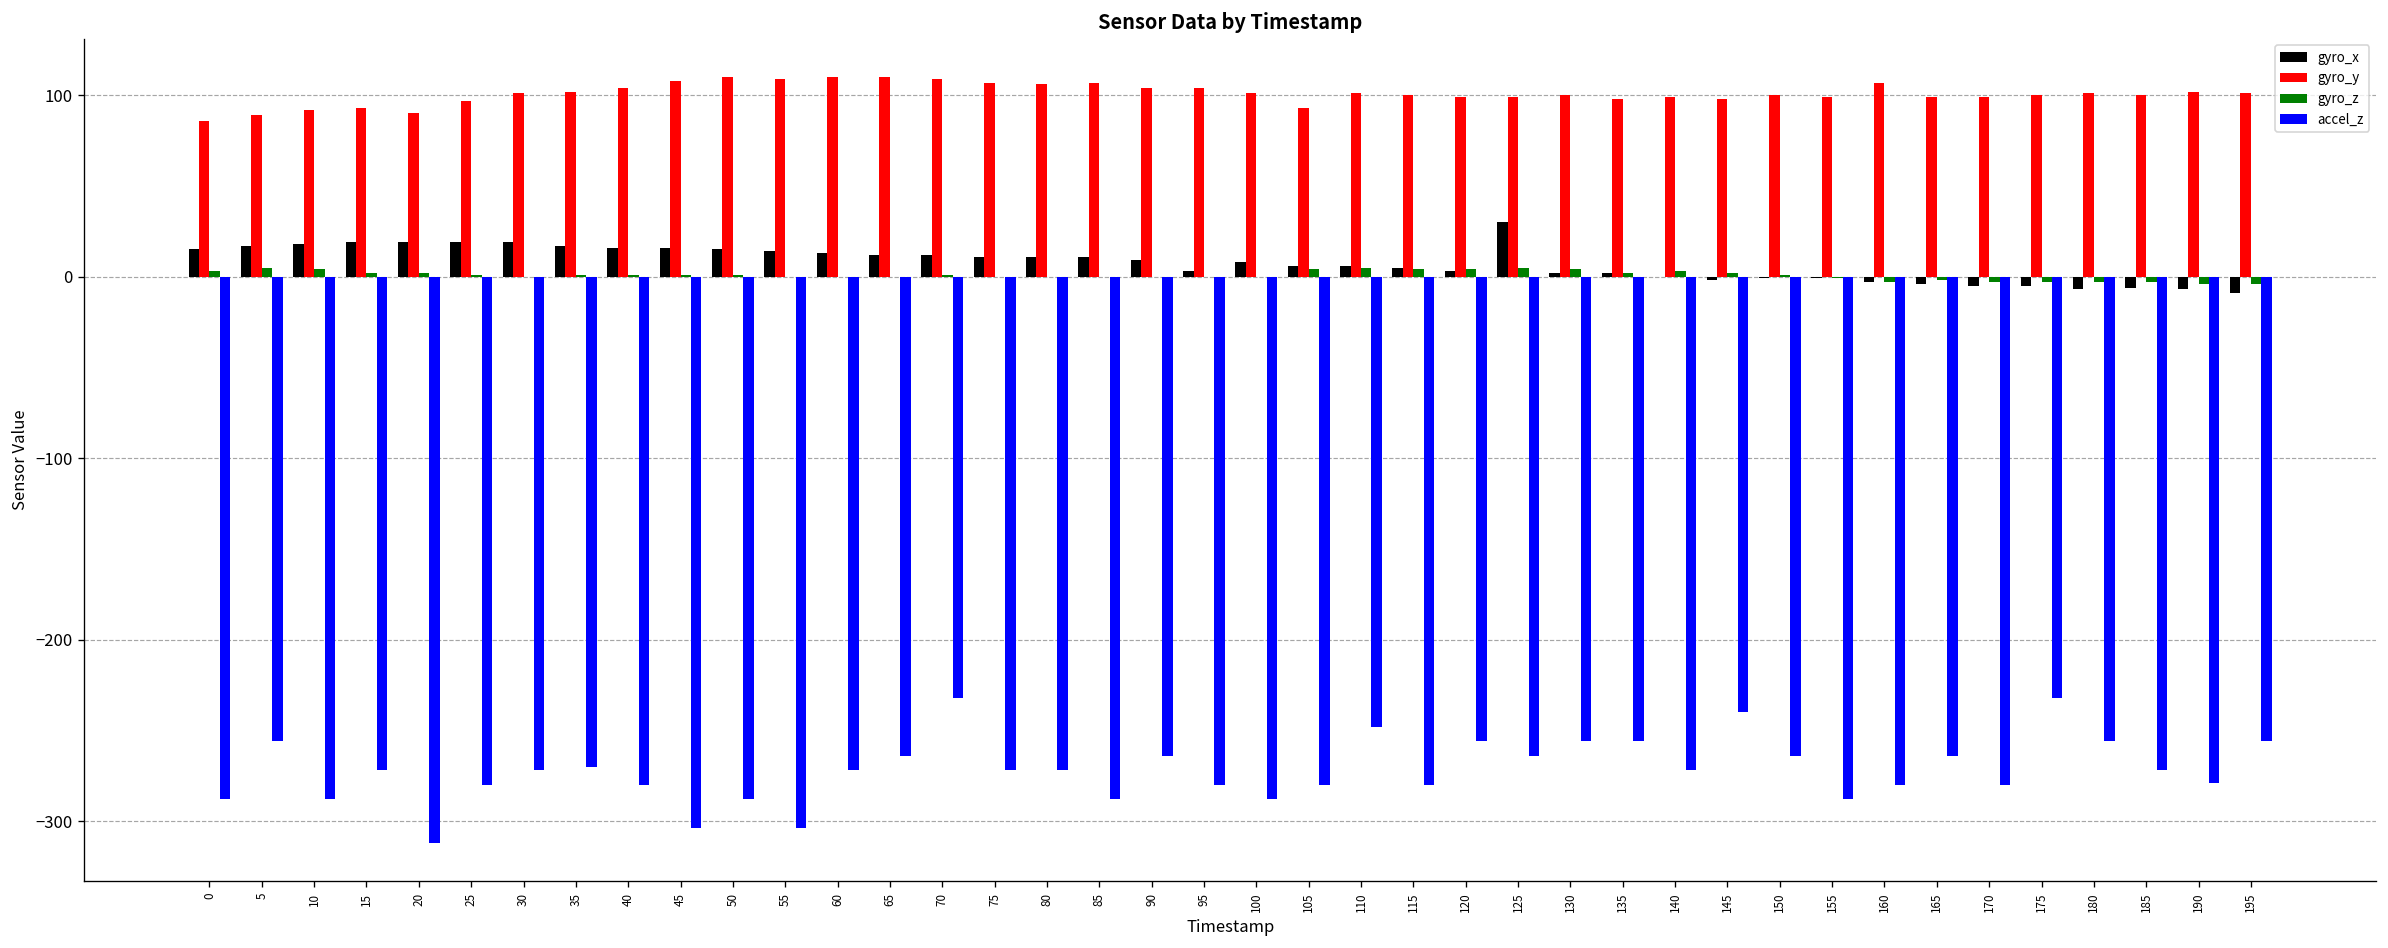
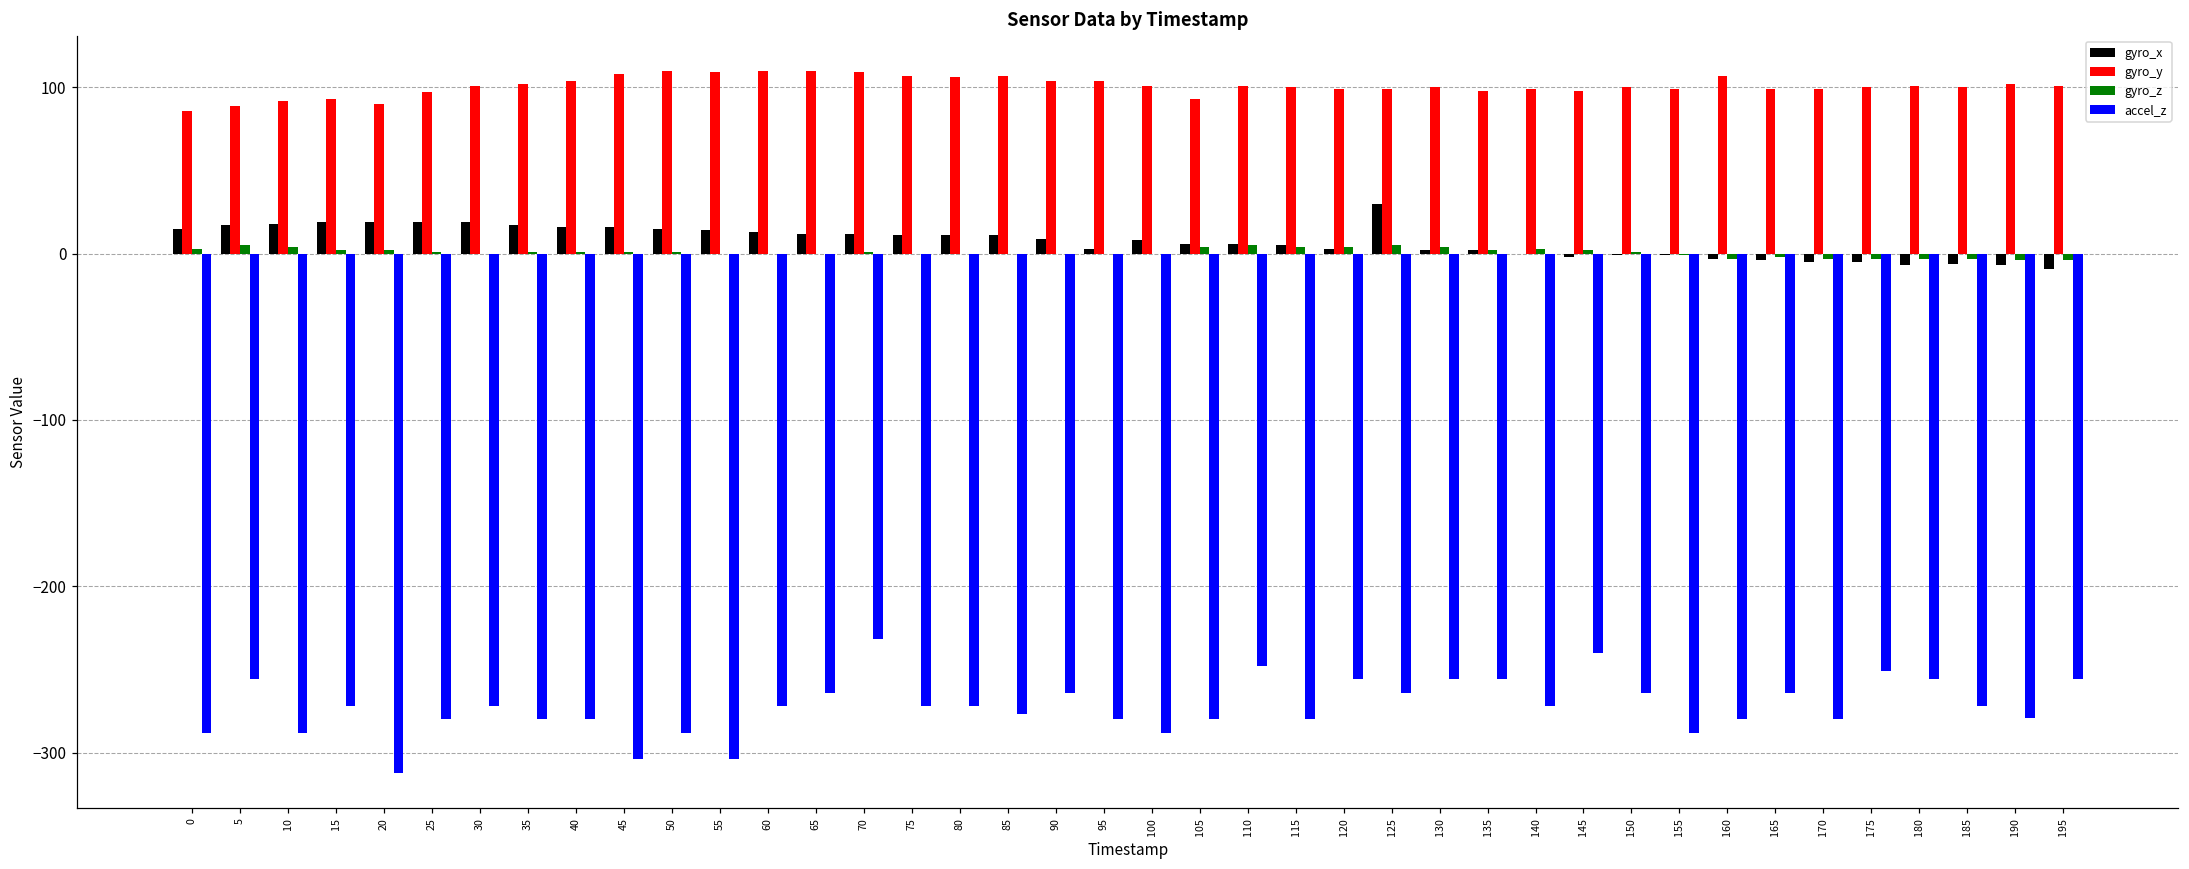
  {
    "gyro_x": {
      "0": 15,
      "5": 17,
      "10": 18,
      "15": 19,
      "20": 19,
      "25": 19,
      "30": 19,
      "35": 17,
      "40": 16,
      "45": 16,
      "50": 15,
      "55": 14,
      "60": 13,
      "65": 12,
      "70": 12,
      "75": 11,
      "80": 11,
      "85": 11,
      "90": 9,
      "95": 3,
      "100": 8,
      "105": 6,
      "110": 6,
      "115": 5,
      "120": 3,
      "125": 30,
      "130": 2,
      "135": 2,
      "140": 0,
      "145": -2,
      "160": -3,
      "165": -4,
      "170": -5,
      "175": -5,
      "180": -7,
      "185": -6,
      "190": -7,
      "195": -9
    },
    "gyro_y": {
      "0": 86,
      "5": 89,
      "10": 92,
      "15": 93,
      "20": 90,
      "25": 97,
      "30": 101,
      "35": 102,
      "40": 104,
      "45": 108,
      "50": 110,
      "55": 109,
      "60": 110,
      "65": 110,
      "70": 109,
      "75": 107,
      "80": 106,
      "85": 107,
      "90": 104,
      "95": 104,
      "100": 101,
      "105": 93,
      "110": 101,
      "115": 100,
      "120": 99,
      "125": 99,
      "130": 100,
      "135": 98,
      "140": 99,
      "145": 98,
      "150": 100,
      "155": 99,
      "160": 107,
      "165": 99,
      "170": 99,
      "175": 100,
      "180": 101,
      "185": 100,
      "190": 102,
      "195": 101
    },
    "gyro_z": {
      "0": 3,
      "5": 5,
      "10": 4,
      "15": 2,
      "20": 2,
      "30": 0,
      "55": 0,
      "60": 0,
      "65": 0,
      "75": 0,
      "80": 0,
      "85": 0,
      "90": 0,
      "95": 0,
      "100": 0,
      "105": 4,
      "110": 5,
      "115": 4,
      "120": 4,
      "125": 5,
      "130": 4,
      "135": 2,
      "140": 3,
      "145": 2,
      "160": -3,
      "165": -2,
      "170": -3,
      "175": -3,
      "180": -3,
      "185": -3,
      "190": -4,
      "195": -4
    },
    "accel_z": {
      "0": -288,
      "5": -256,
      "10": -288,
      "15": -272,
      "20": -312,
      "25": -280,
      "30": -272,
-     "35": -270,
+     "35": -280,
      "40": -280,
      "45": -304,
      "50": -288,
      "55": -304,
      "60": -272,
      "65": -264,
      "70": -232,
      "75": -272,
      "80": -272,
-     "85": -288,
+     "85": -277,
      "90": -264,
      "95": -280,
      "100": -288,
      "105": -280,
      "110": -248,
      "115": -280,
      "120": -256,
      "125": -264,
      "130": -256,
      "135": -256,
      "140": -272,
      "145": -240,
      "150": -264,
      "155": -288,
      "160": -280,
      "165": -264,
      "170": -280,
-     "175": -232,
+     "175": -251,
      "180": -256,
      "185": -272,
      "190": -279,
      "195": -256
    }
  }
